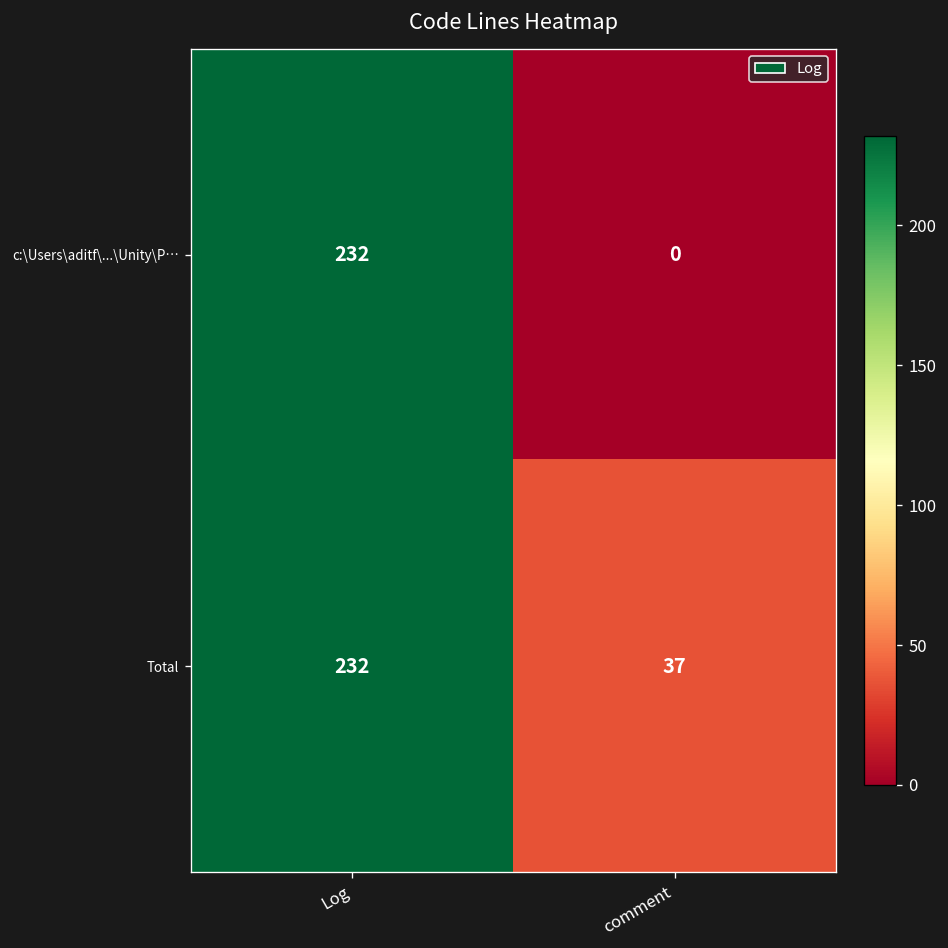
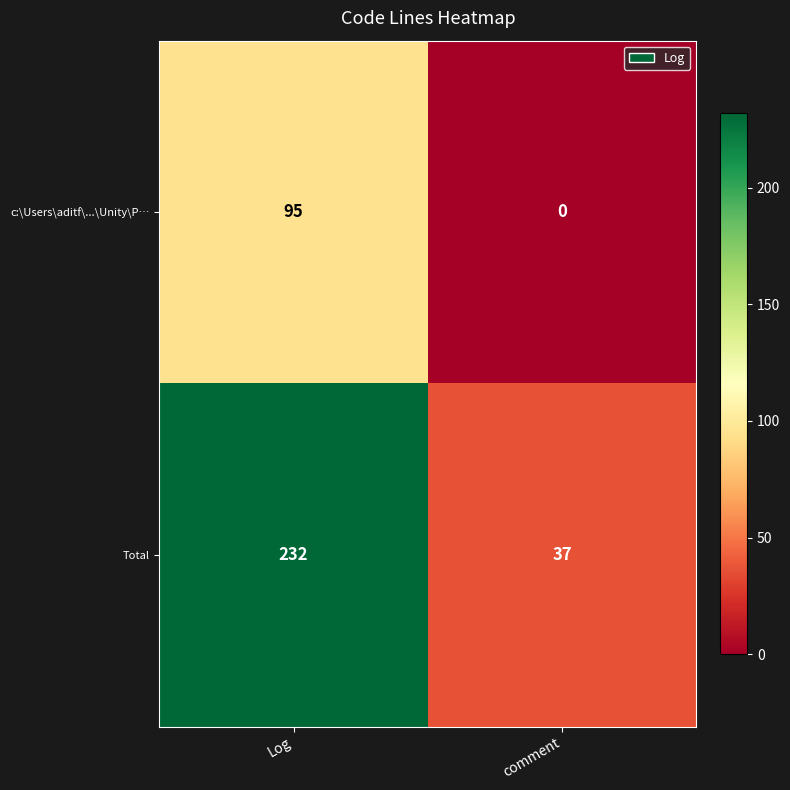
  {
    "c:\\Users\\aditf\\...\\Unity\\P…": {
-     "Log": 232,
+     "Log": 95,
      "comment": 0
    },
    "Total": {
      "Log": 232,
      "comment": 37
    }
  }
